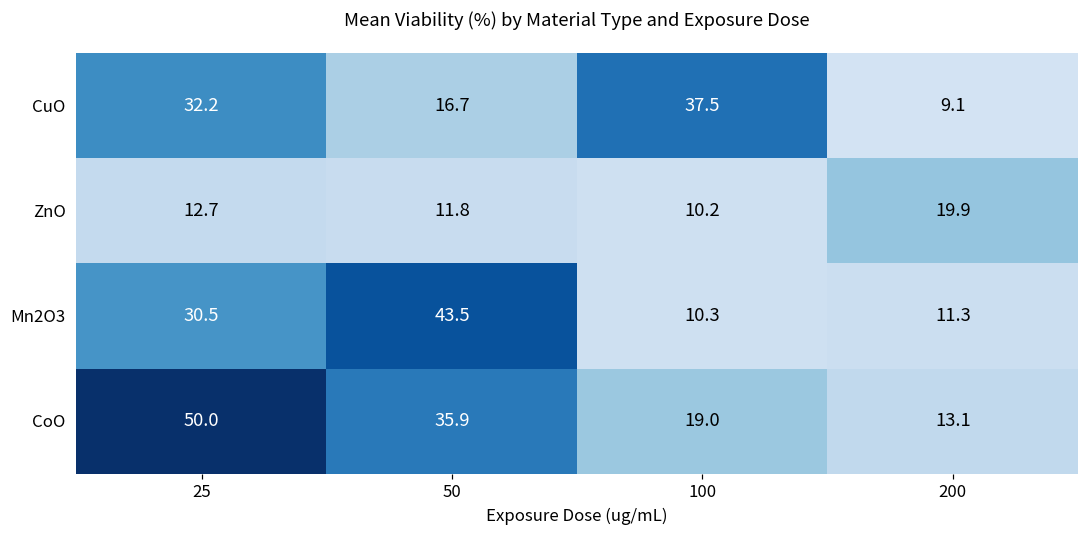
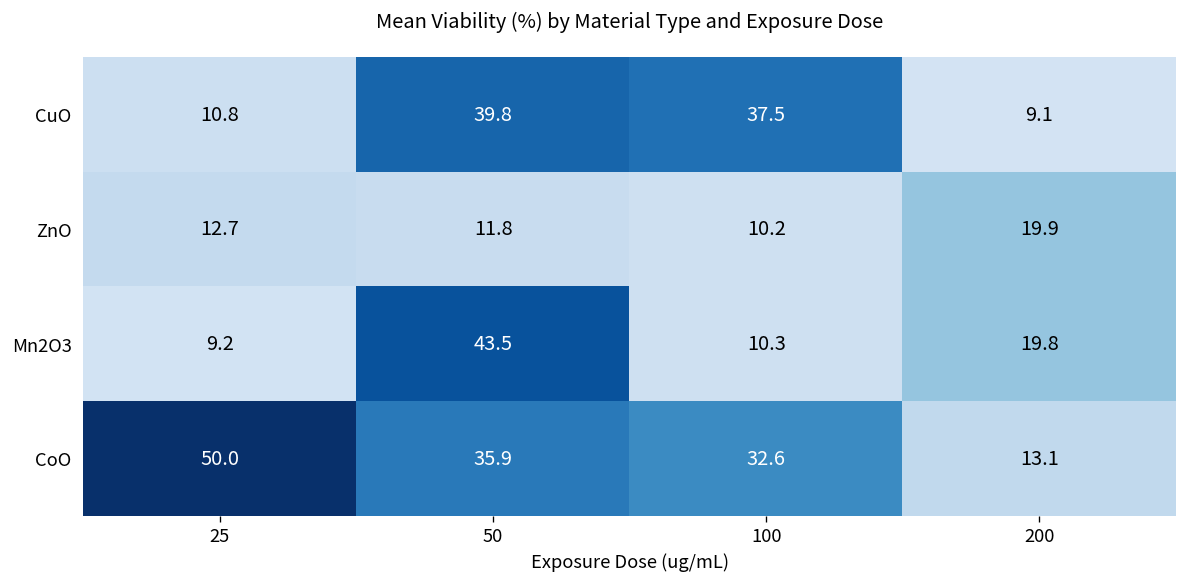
  {
    "CuO": {
-     "25": 32.2,
-     "50": 16.7,
+     "25": 10.8,
+     "50": 39.8,
      "100": 37.5,
      "200": 9.1
    },
    "ZnO": {
      "25": 12.7,
      "50": 11.8,
      "100": 10.2,
      "200": 19.9
    },
    "Mn2O3": {
-     "25": 30.5,
+     "25": 9.2,
      "50": 43.5,
      "100": 10.3,
-     "200": 11.3
+     "200": 19.8
    },
    "CoO": {
      "25": 50.0,
      "50": 35.9,
-     "100": 19.0,
+     "100": 32.6,
      "200": 13.1
    }
  }
